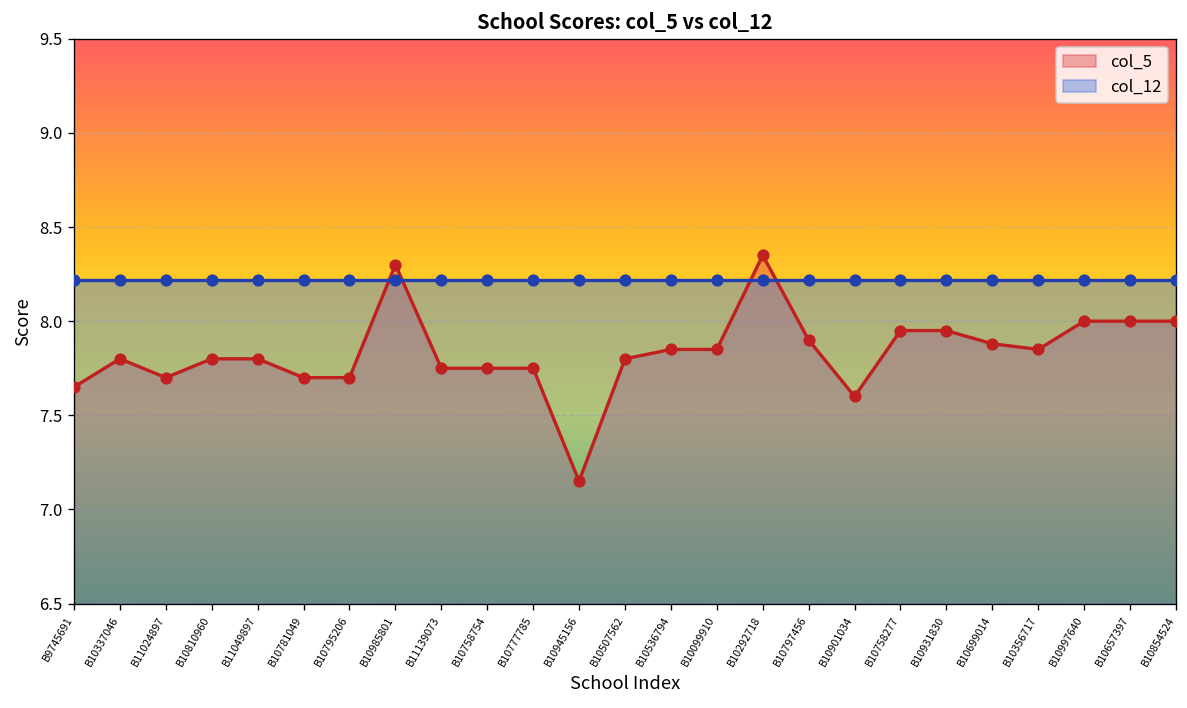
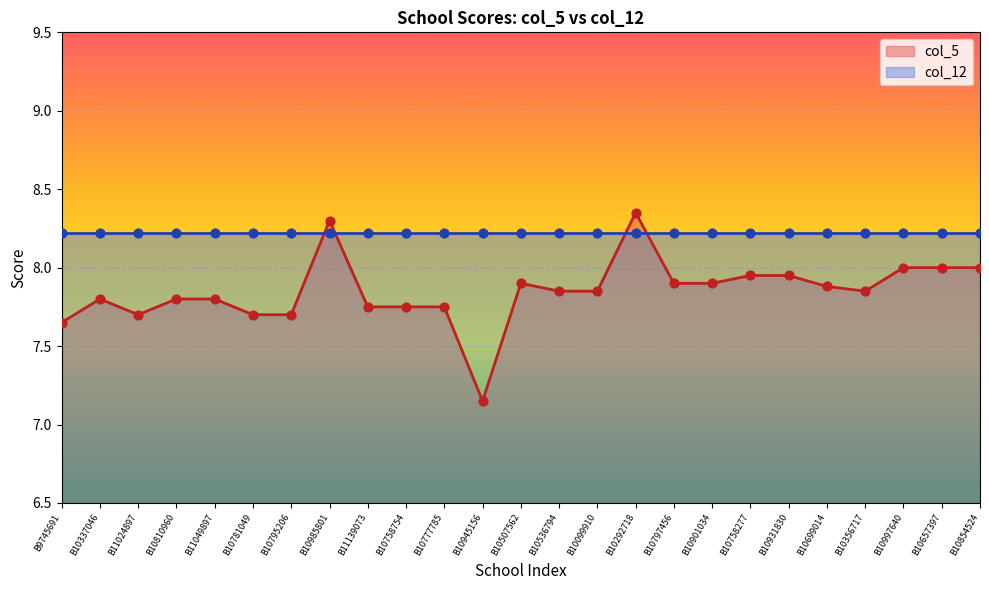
  {
    "col_5": {
      "B9745691": 7.65,
      "B10337046": 7.8,
      "B11024897": 7.7,
      "B10810960": 7.8,
      "B11049897": 7.8,
      "B10781049": 7.7,
      "B10795206": 7.7,
      "B10985801": 8.3,
      "B11139073": 7.75,
      "B10758754": 7.75,
      "B10777785": 7.75,
      "B10945156": 7.15,
-     "B10507562": 7.8,
+     "B10507562": 7.9,
      "B10536794": 7.85,
      "B10099910": 7.85,
      "B10292718": 8.35,
      "B10797456": 7.9,
-     "B10901034": 7.6,
+     "B10901034": 7.9,
      "B10758277": 7.95,
      "B10931830": 7.95,
      "B10699014": 7.88,
      "B10356717": 7.85,
      "B10997640": 8.0,
      "B10657397": 8.0,
      "B10854524": 8.0
    },
    "col_12": {
      "B9745691": 8.22,
      "B10337046": 8.22,
      "B11024897": 8.22,
      "B10810960": 8.22,
      "B11049897": 8.22,
      "B10781049": 8.22,
      "B10795206": 8.22,
      "B10985801": 8.22,
      "B11139073": 8.22,
      "B10758754": 8.22,
      "B10777785": 8.22,
      "B10945156": 8.22,
      "B10507562": 8.22,
      "B10536794": 8.22,
      "B10099910": 8.22,
      "B10292718": 8.22,
      "B10797456": 8.22,
      "B10901034": 8.22,
      "B10758277": 8.22,
      "B10931830": 8.22,
      "B10699014": 8.22,
      "B10356717": 8.22,
      "B10997640": 8.22,
      "B10657397": 8.22,
      "B10854524": 8.22
    }
  }
